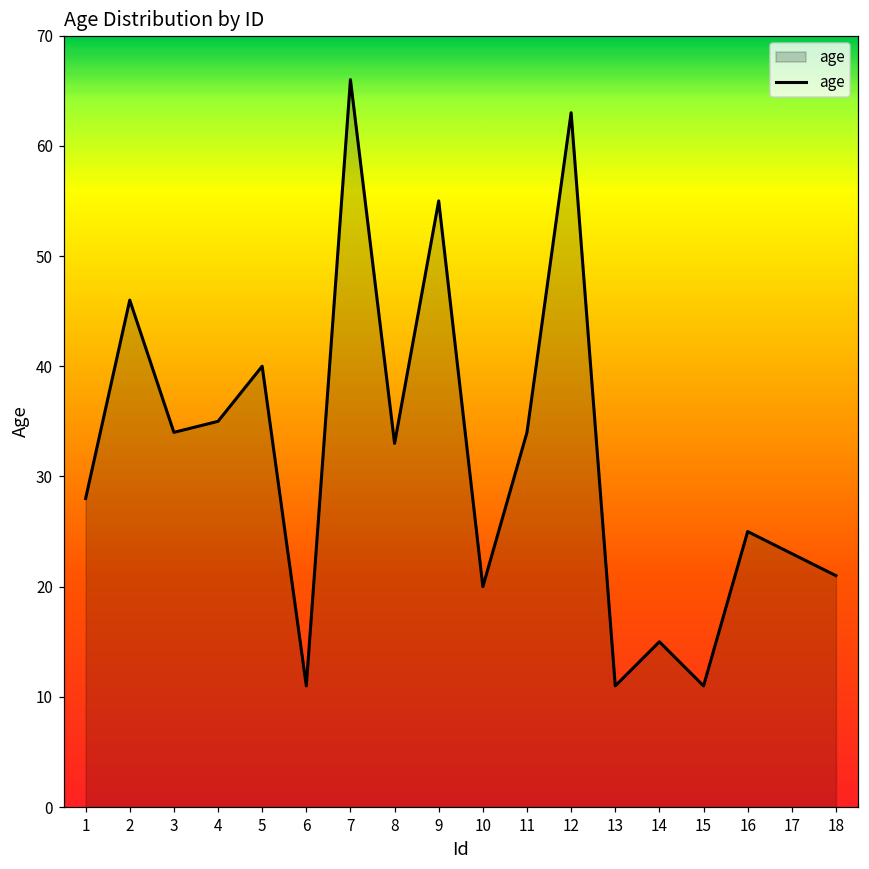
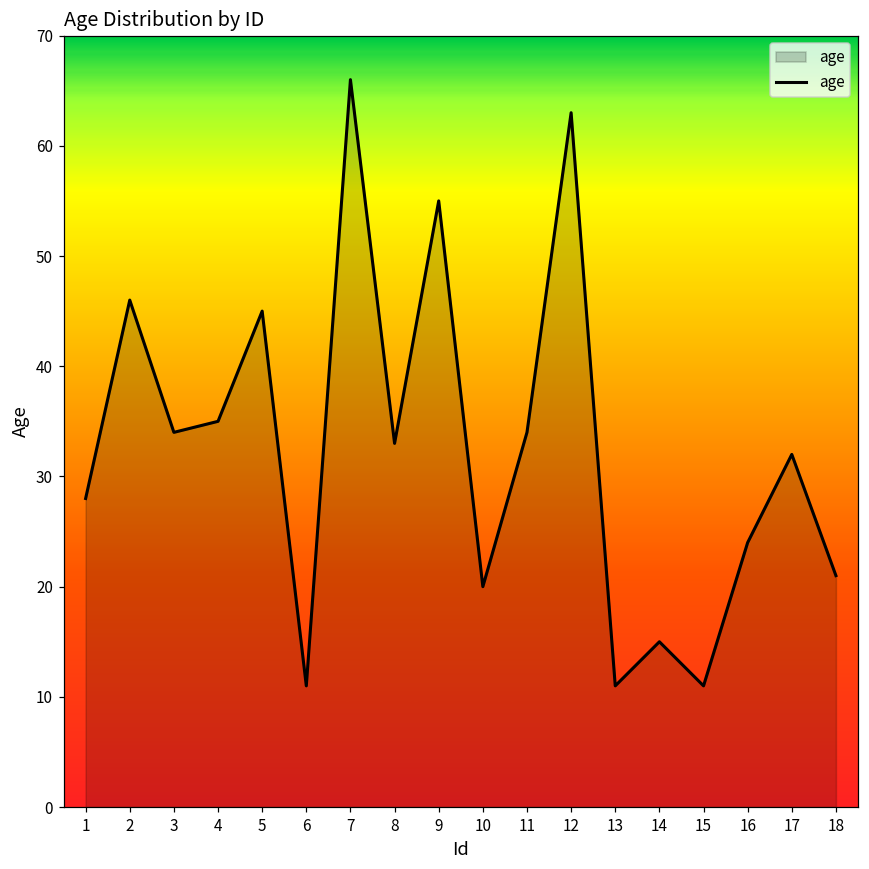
  {
    "1": 28,
    "2": 46,
    "3": 34,
    "4": 35,
-   "5": 40,
+   "5": 45,
    "6": 11,
    "7": 66,
    "8": 33,
    "9": 55,
    "10": 20,
    "11": 34,
    "12": 63,
    "13": 11,
    "14": 15,
    "15": 11,
-   "16": 25,
-   "17": 23,
+   "16": 24,
+   "17": 32,
    "18": 21
  }
